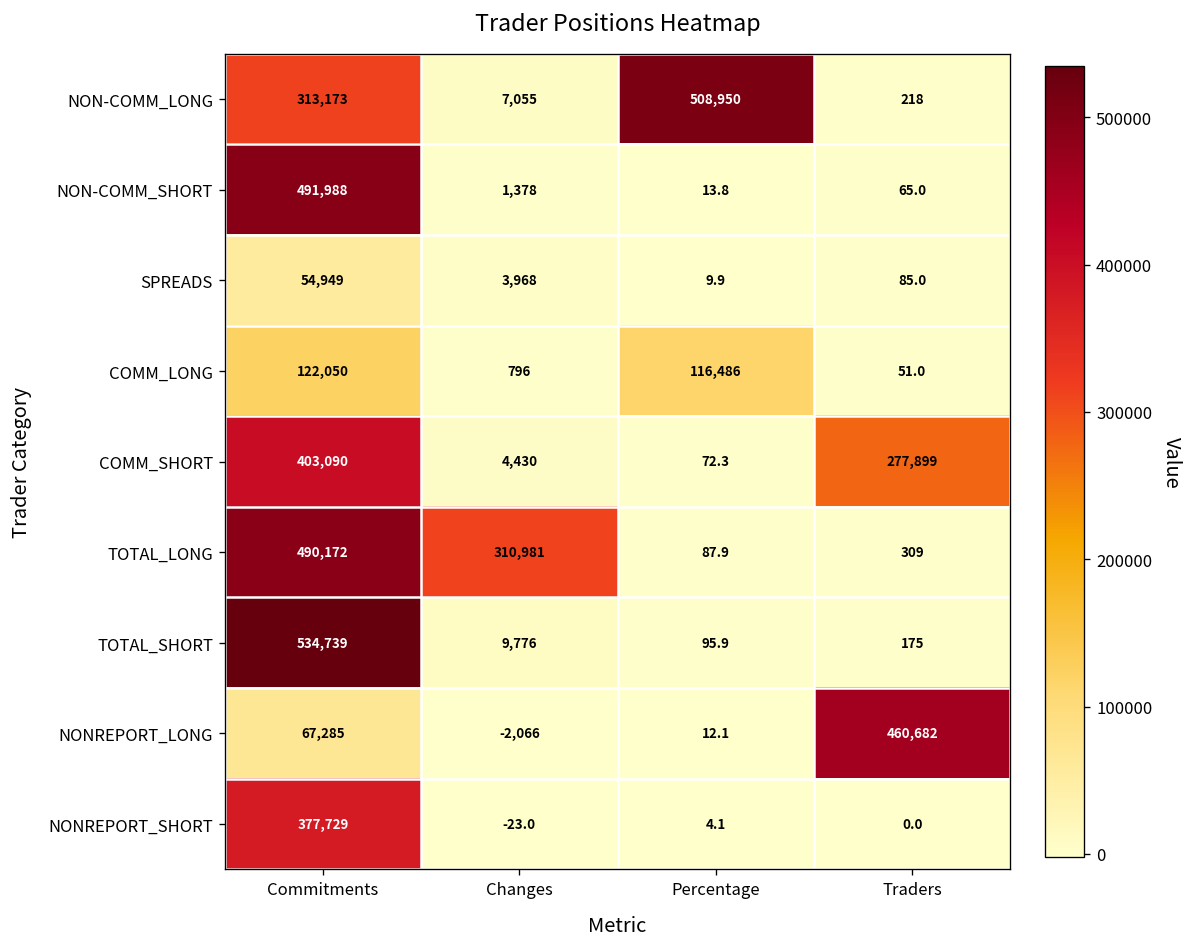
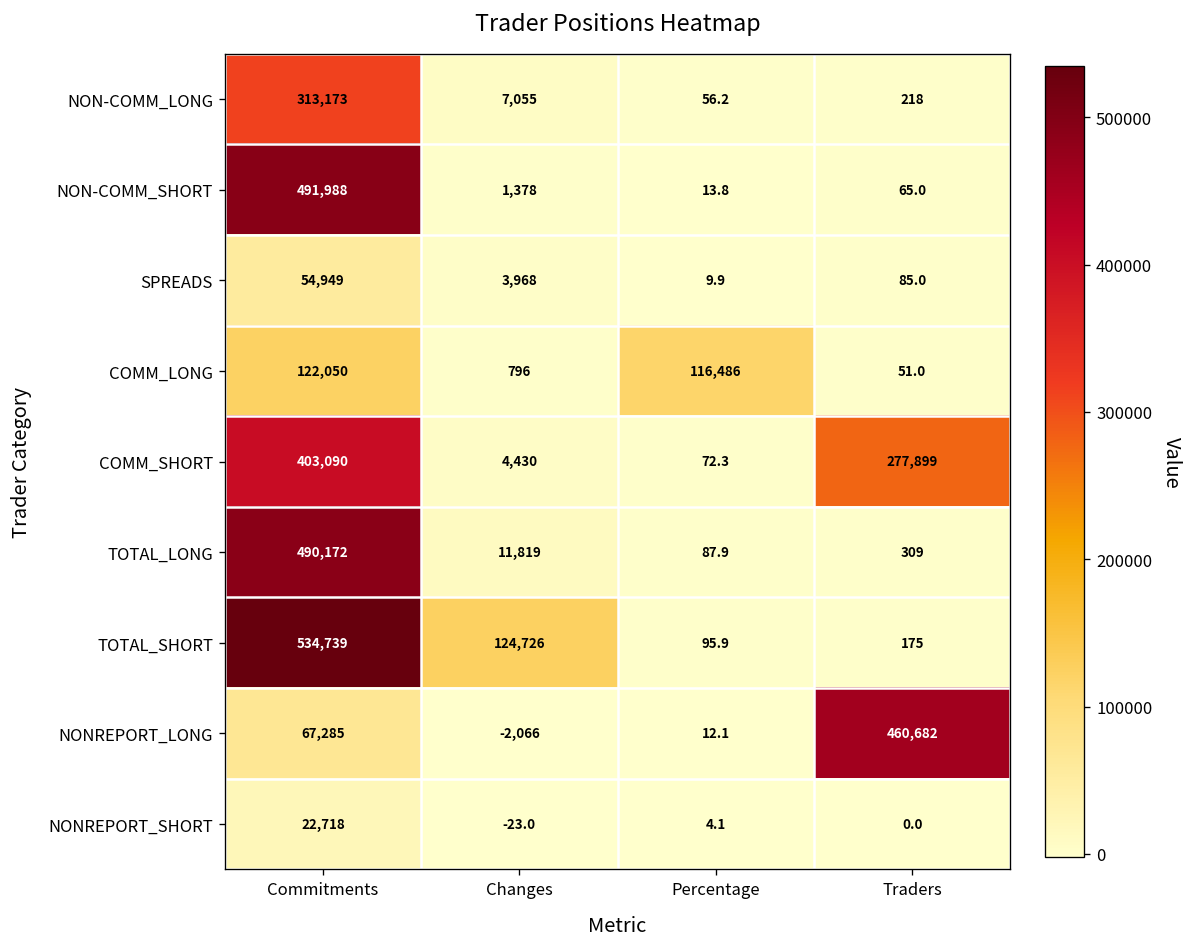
  {
    "NON-COMM_LONG": {
      "Commitments": "313,173",
      "Changes": "7,055",
-     "Percentage": "508,950",
+     "Percentage": "56.2",
      "Traders": "218"
    },
    "NON-COMM_SHORT": {
      "Commitments": "491,988",
      "Changes": "1,378",
      "Percentage": "13.8",
      "Traders": "65.0"
    },
    "SPREADS": {
      "Commitments": "54,949",
      "Changes": "3,968",
      "Percentage": "9.9",
      "Traders": "85.0"
    },
    "COMM_LONG": {
      "Commitments": "122,050",
      "Changes": "796",
      "Percentage": "116,486",
      "Traders": "51.0"
    },
    "COMM_SHORT": {
      "Commitments": "403,090",
      "Changes": "4,430",
      "Percentage": "72.3",
      "Traders": "277,899"
    },
    "TOTAL_LONG": {
      "Commitments": "490,172",
-     "Changes": "310,981",
+     "Changes": "11,819",
      "Percentage": "87.9",
      "Traders": "309"
    },
    "TOTAL_SHORT": {
      "Commitments": "534,739",
-     "Changes": "9,776",
+     "Changes": "124,726",
      "Percentage": "95.9",
      "Traders": "175"
    },
    "NONREPORT_LONG": {
      "Commitments": "67,285",
      "Changes": "-2,066",
      "Percentage": "12.1",
      "Traders": "460,682"
    },
    "NONREPORT_SHORT": {
-     "Commitments": "377,729",
+     "Commitments": "22,718",
      "Changes": "-23.0",
      "Percentage": "4.1",
      "Traders": "0.0"
    }
  }
